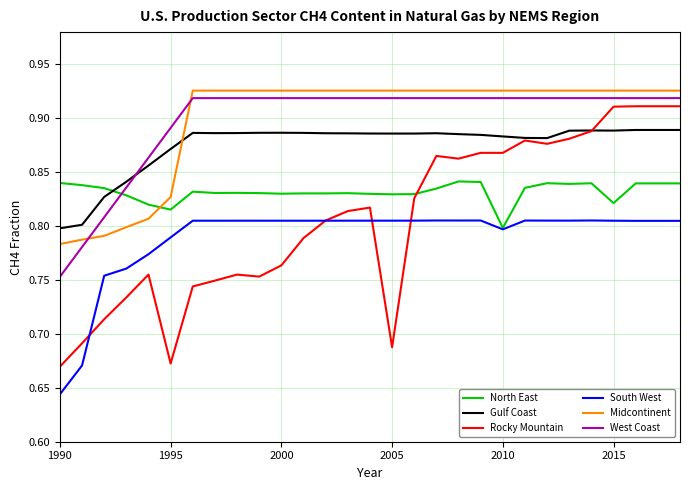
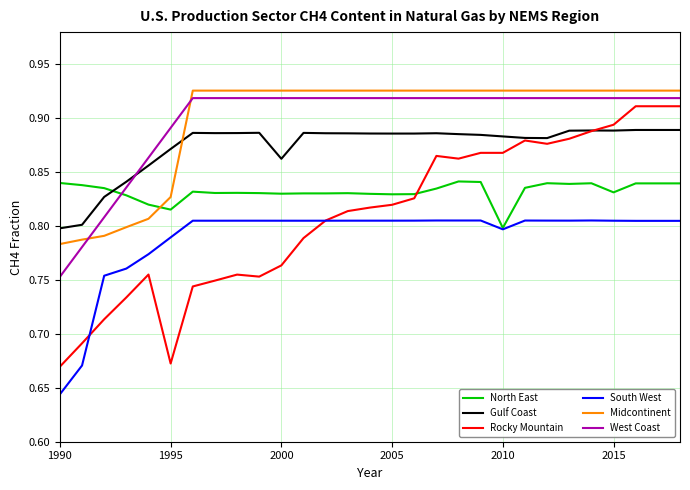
  {
    "North East": {
      "1990": 0.840,
      "1995": 0.815,
      "2000": 0.830,
      "2005": 0.830,
-     "2015": 0.821
+     "2015": 0.831
    },
    "Gulf Coast": {
      "1990": 0.798,
      "1995": 0.872,
-     "2000": 0.887,
+     "2000": 0.862,
      "2005": 0.886,
      "2010": 0.883,
      "2015": 0.889
    },
    "Rocky Mountain": {
      "1990": 0.670,
      "1995": 0.673,
      "2000": 0.764,
-     "2005": 0.688,
+     "2005": 0.820,
      "2010": 0.868,
-     "2015": 0.911
+     "2015": 0.894
    },
    "South West": {
      "1990": 0.644,
      "1995": 0.790,
      "2000": 0.805,
      "2005": 0.805,
      "2015": 0.805
    },
    "Midcontinent": {
      "1990": 0.783,
      "1995": 0.827,
      "2000": 0.926,
      "2005": 0.926,
      "2010": 0.926,
      "2015": 0.926
    },
    "West Coast": {
      "1990": 0.753,
      "1995": 0.891,
      "2000": 0.919,
      "2005": 0.919,
      "2010": 0.919,
      "2015": 0.919
    }
  }
